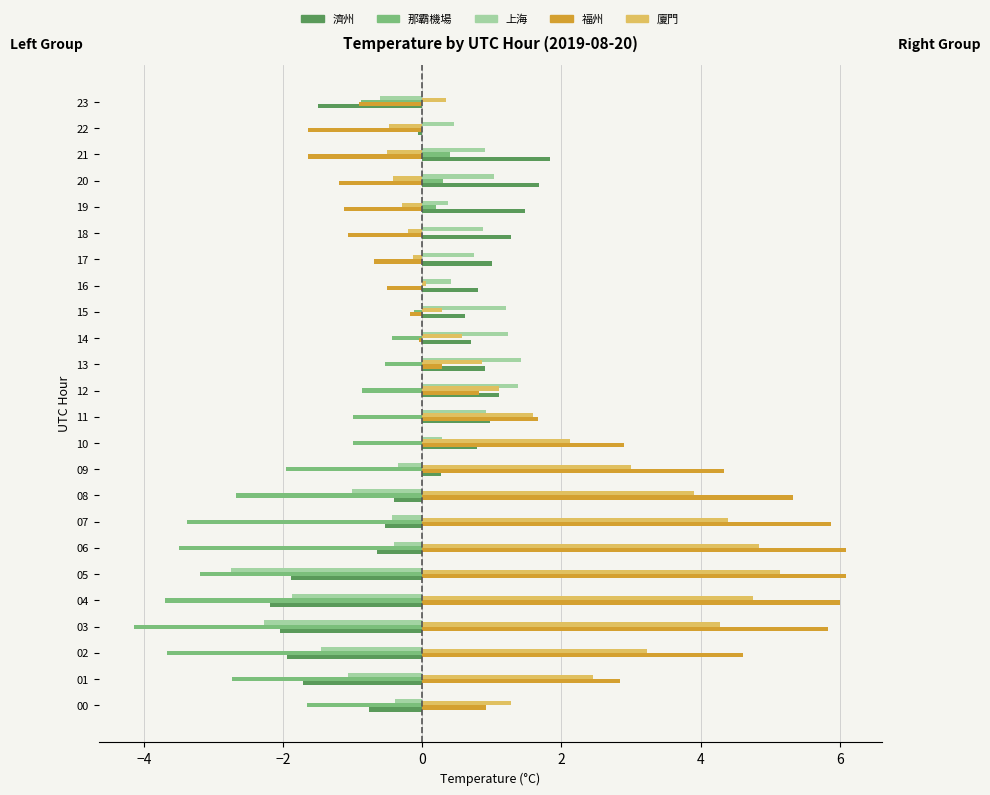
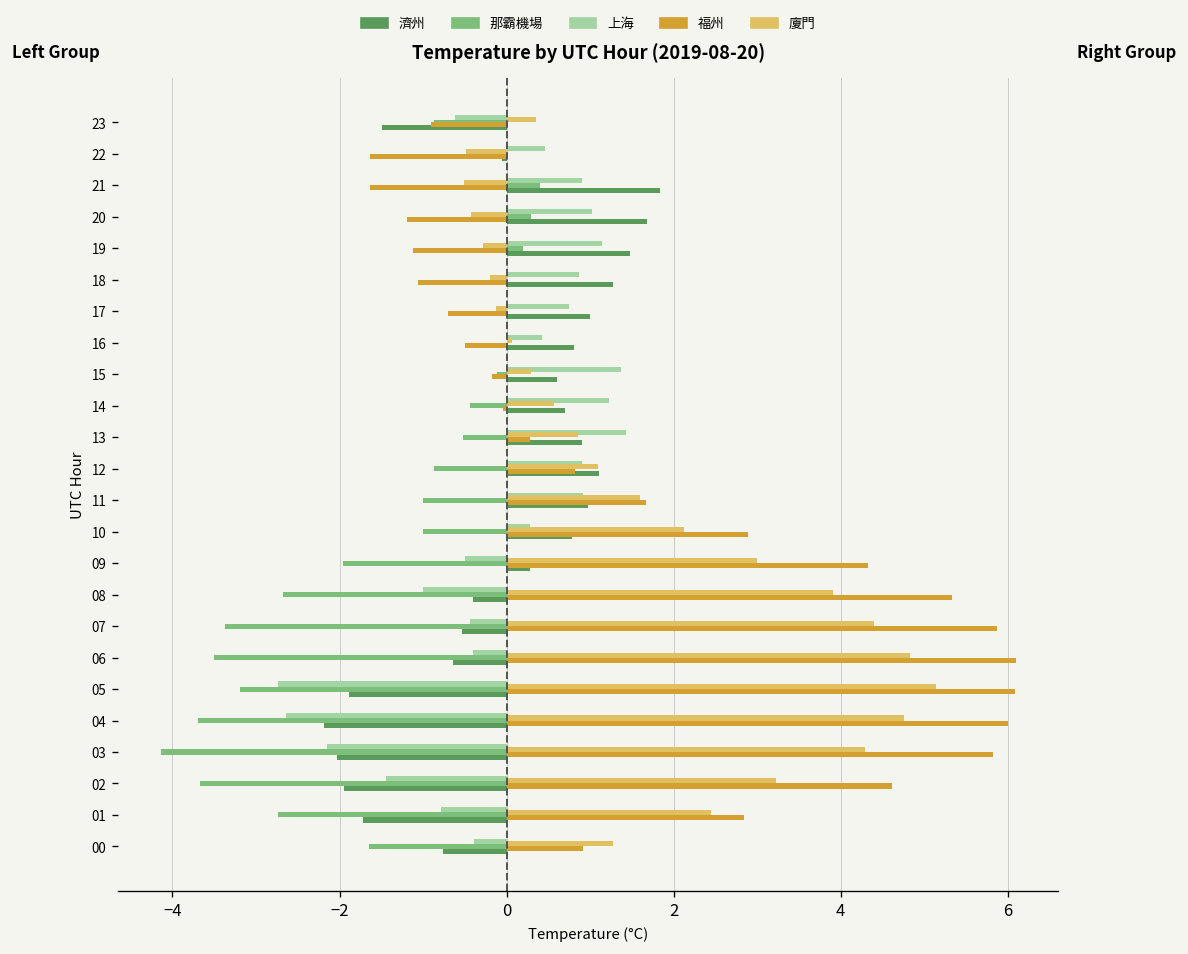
  {
    "上海": {
      "23": -0.6,
      "22": 0.5,
      "21": 0.9,
      "20": 1.0,
-     "19": 0.4,
+     "19": 1.1,
      "18": 0.9,
      "17": 0.7,
      "16": 0.4,
-     "15": 1.2,
+     "15": 1.4,
      "14": 1.2,
      "13": 1.4,
-     "12": 1.4,
+     "12": 0.9,
      "11": 0.9,
      "10": 0.3,
-     "09": -0.4,
+     "09": -0.5,
      "08": -1.0,
      "07": -0.4,
      "06": -0.4,
      "05": -2.7,
-     "04": -1.9,
-     "03": -2.3,
+     "04": -2.6,
+     "03": -2.1,
      "02": -1.4,
-     "01": -1.1,
+     "01": -0.8,
      "00": -0.4
    }
  }
